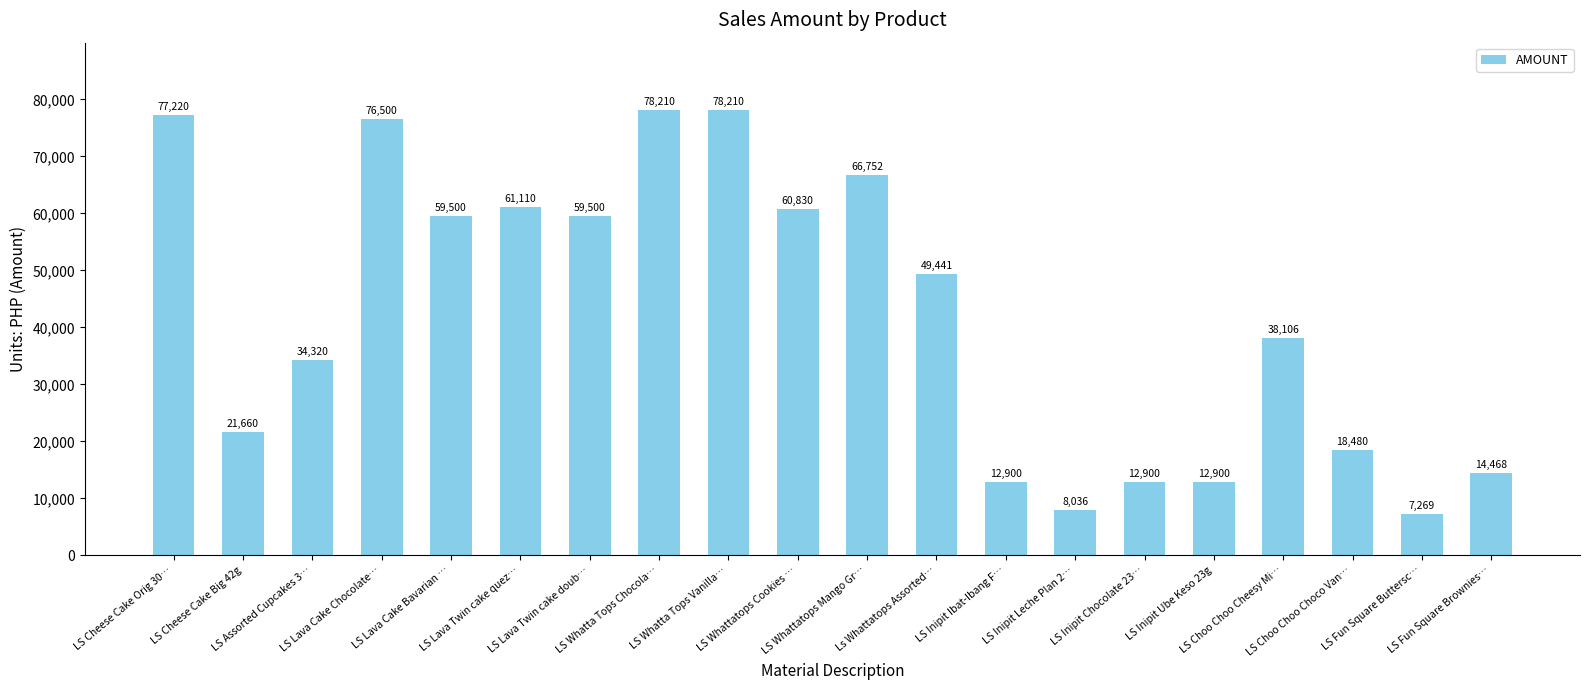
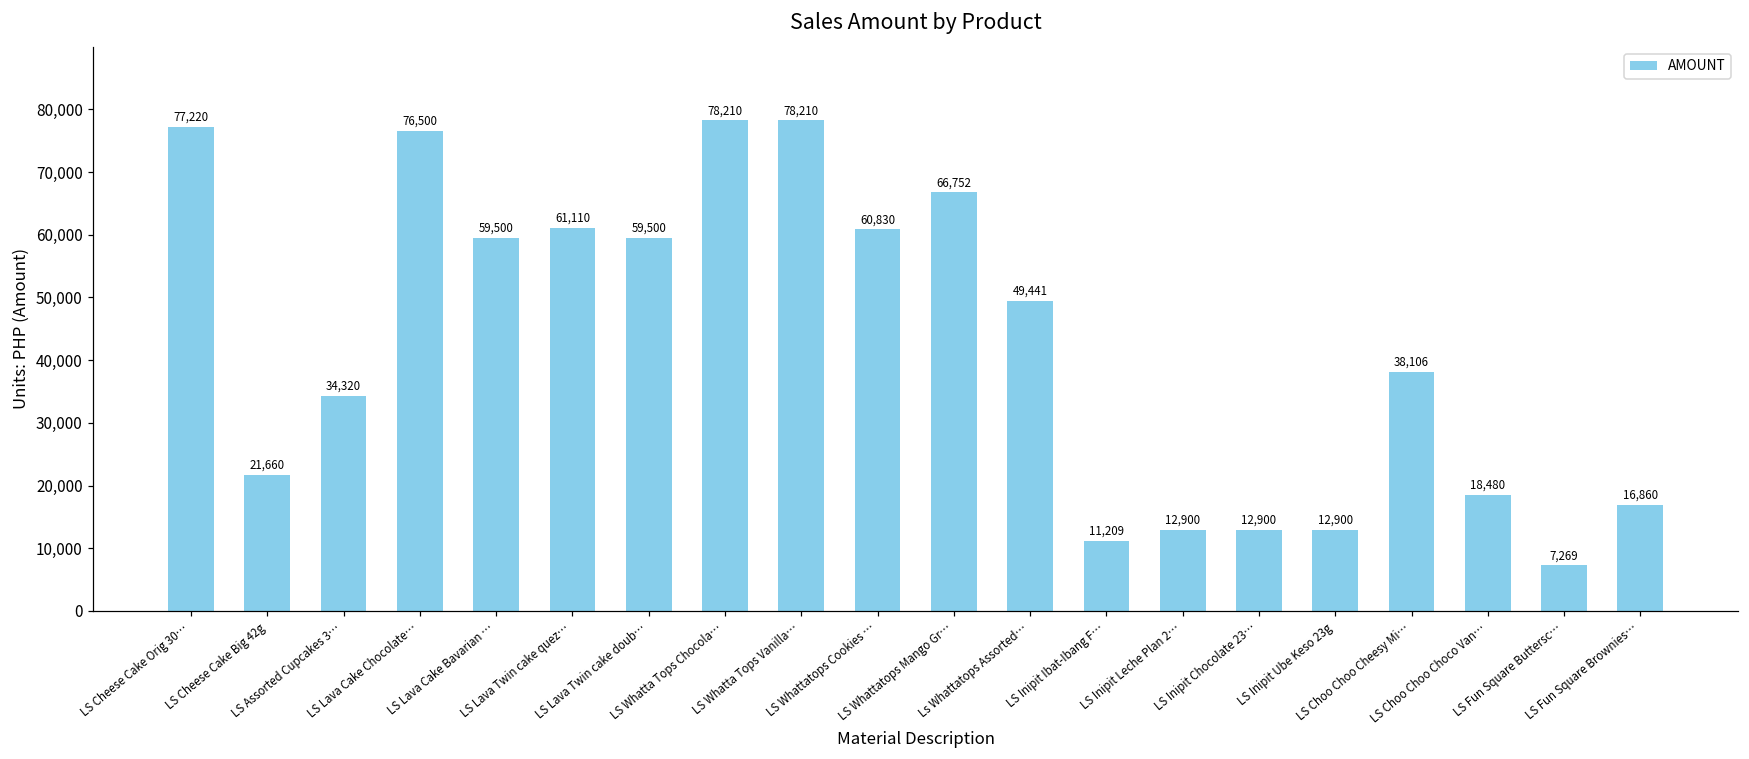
  {
    "LS Cheese Cake Orig 30…": "77,220",
    "LS Cheese Cake Big 42g": "21,660",
    "LS Assorted Cupcakes 3…": "34,320",
    "LS Lava Cake Chocolate…": "76,500",
    "LS Lava Cake Bavarian …": "59,500",
    "LS Lava Twin cake quez…": "61,110",
    "LS Lava Twin cake doub…": "59,500",
    "LS Whatta Tops Chocola…": "78,210",
    "LS Whatta Tops Vanilla…": "78,210",
    "LS Whattatops Cookies …": "60,830",
    "LS Whattatops Mango Gr…": "66,752",
    "Ls Whattatops Assorted…": "49,441",
-   "LS Inipit Ibat-Ibang F…": "12,900",
-   "LS Inipit Leche Plan 2…": "8,036",
+   "LS Inipit Ibat-Ibang F…": "11,209",
+   "LS Inipit Leche Plan 2…": "12,900",
    "LS Inipit Chocolate 23…": "12,900",
    "LS Inipit Ube Keso 23g": "12,900",
    "LS Choo Choo Cheesy Mi…": "38,106",
    "LS Choo Choo Choco Van…": "18,480",
    "LS Fun Square Buttersc…": "7,269",
-   "LS Fun Square Brownies…": "14,468"
+   "LS Fun Square Brownies…": "16,860"
  }
